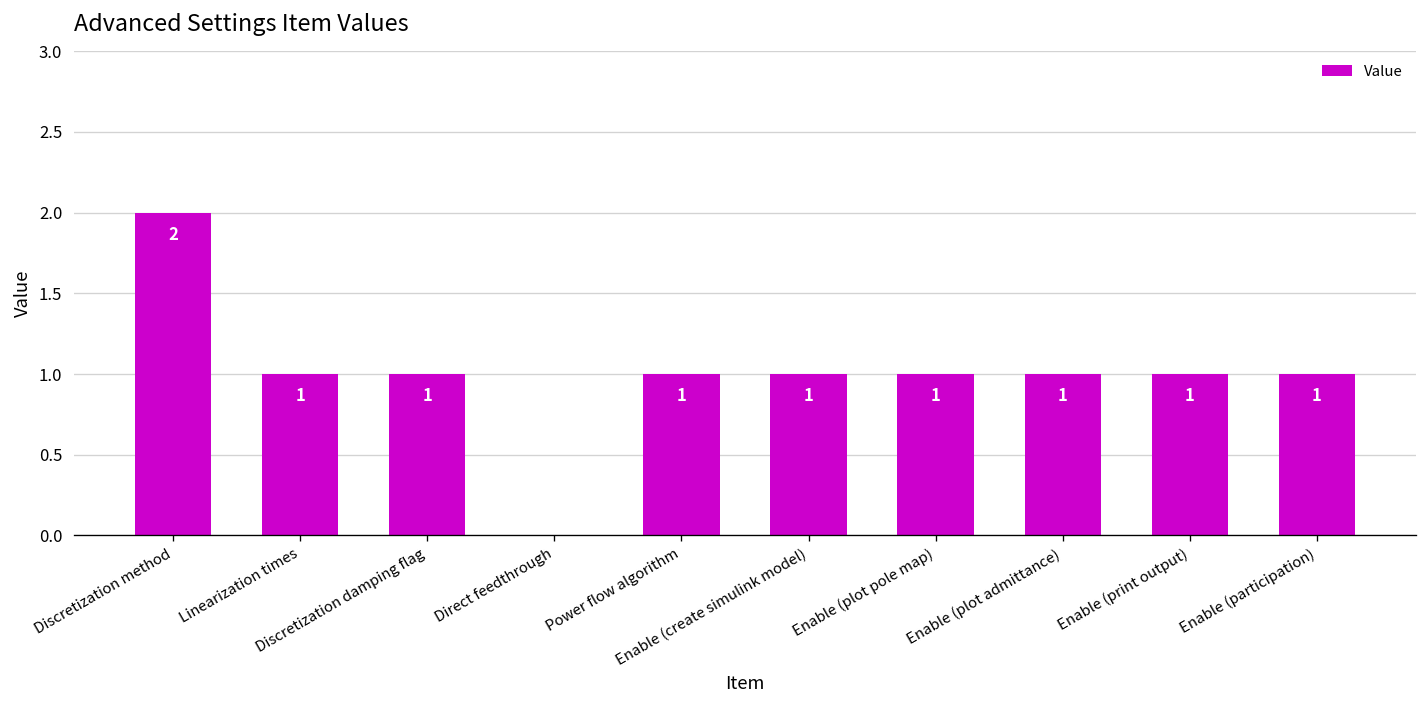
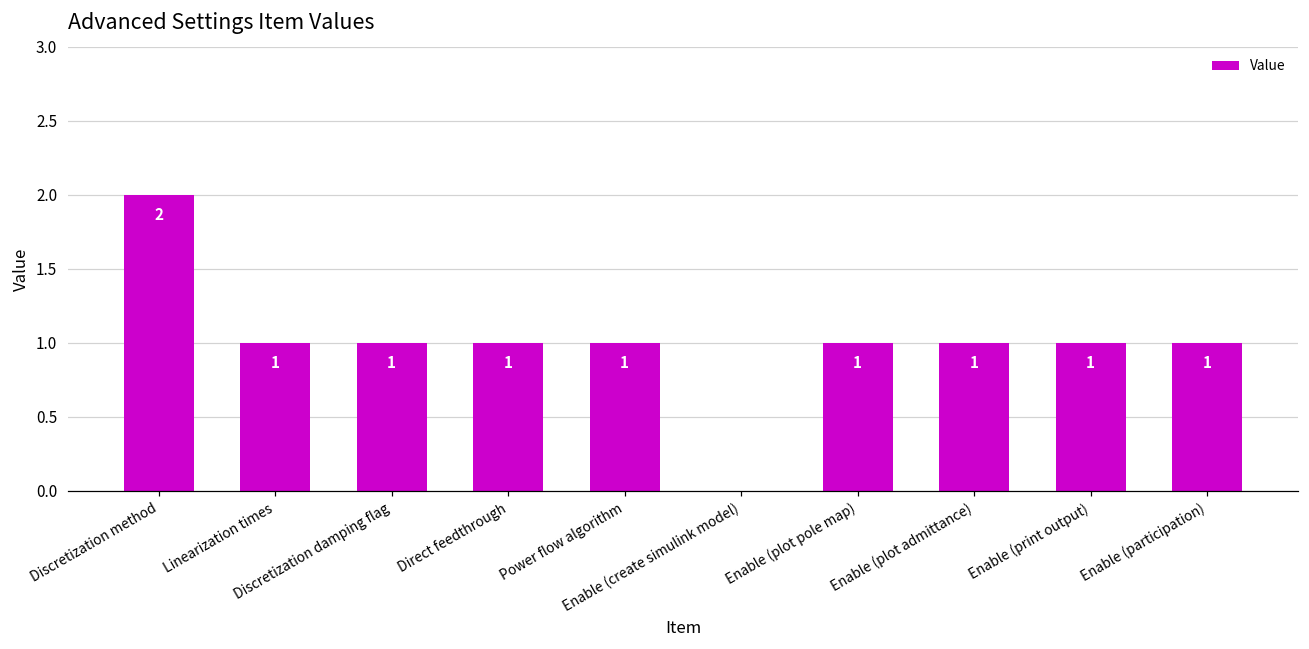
  {
-   "Direct feedthrough": 0,
-   "Enable (create simulink model)": 1
+   "Direct feedthrough": 1,
+   "Enable (create simulink model)": 0
  }
